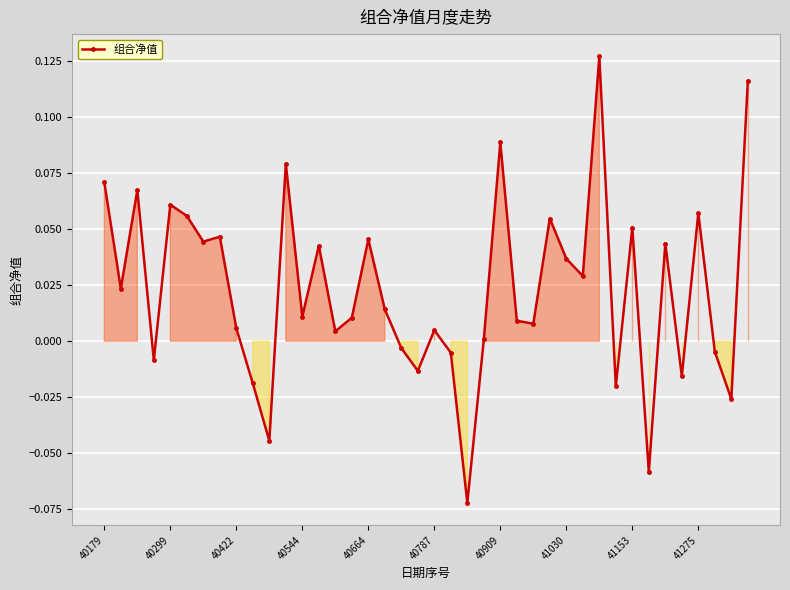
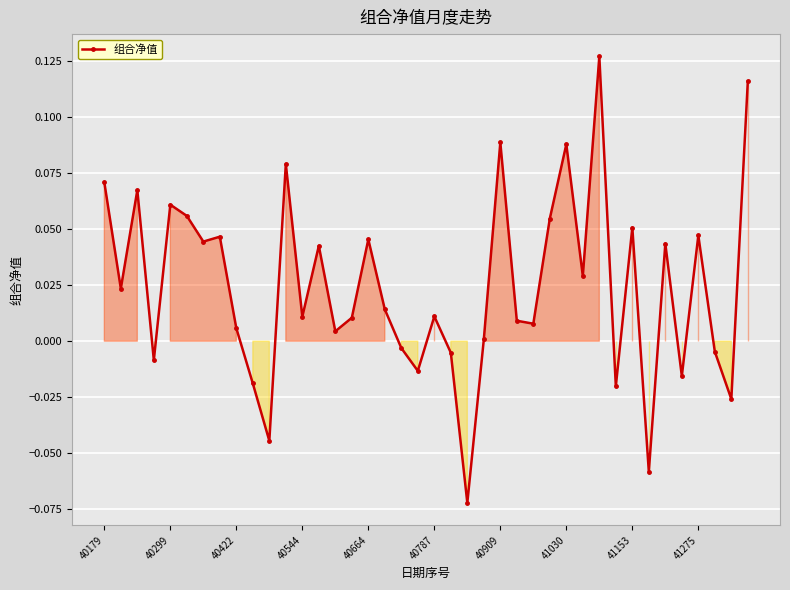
  {
    "40179": 0.071,
    "40299": 0.061,
    "40422": 0.006,
    "40544": 0.011,
    "40664": 0.045,
-   "40787": 0.005,
+   "40787": 0.011,
    "40909": 0.089,
-   "41030": 0.037,
+   "41030": 0.088,
    "41153": 0.051,
-   "41275": 0.057
+   "41275": 0.047
  }
